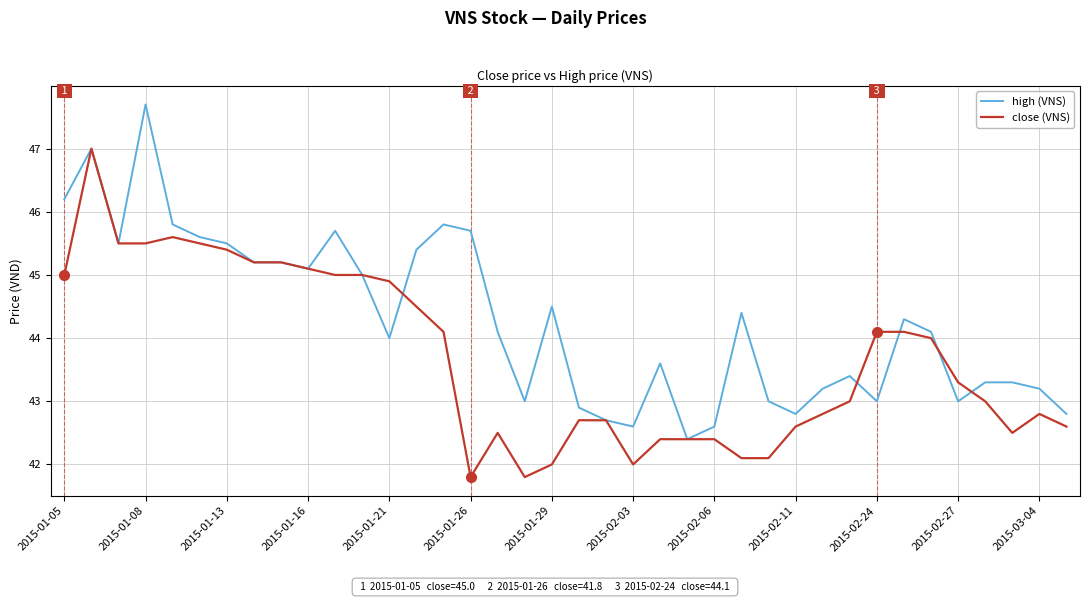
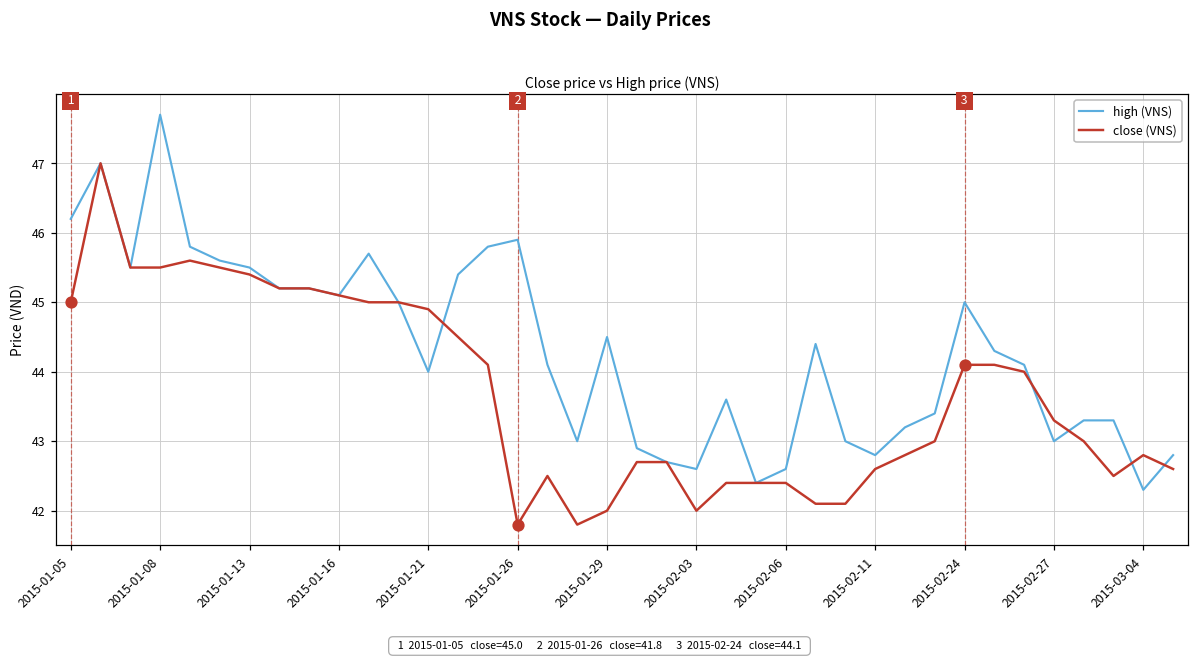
  {
    "high (VNS)": {
      "2015-01-05": 46.2,
      "2015-01-08": 47.7,
      "2015-01-13": 45.5,
      "2015-01-21": 44.0,
-     "2015-01-26": 45.7,
+     "2015-01-26": 45.9,
      "2015-01-29": 44.5,
      "2015-02-03": 42.6,
      "2015-02-06": 42.6,
      "2015-02-11": 42.8,
-     "2015-02-24": 43,
+     "2015-02-24": 45,
      "2015-02-27": 43.0,
-     "2015-03-04": 43.2
+     "2015-03-04": 42.3
    }
  }
